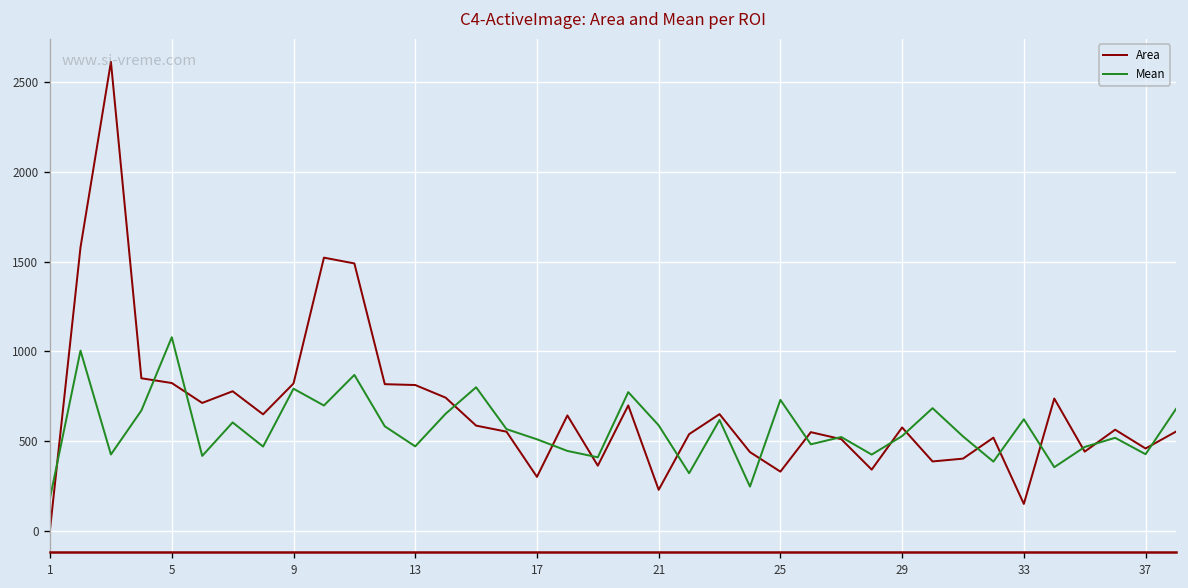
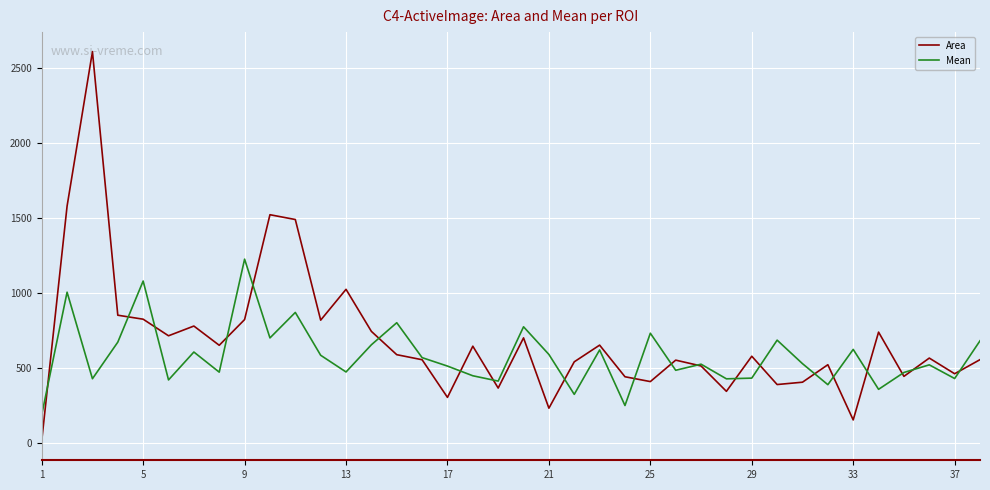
  {
    "Area": {
      "1": 10,
      "5": 820,
      "9": 820,
-     "13": 810,
+     "13": 1020,
      "17": 300,
      "21": 230,
-     "25": 330,
+     "25": 410,
      "29": 580,
      "33": 150,
      "37": 460
    },
    "Mean": {
      "1": 190,
      "5": 1080,
-     "9": 790,
+     "9": 1230,
      "13": 470,
      "17": 510,
      "21": 590,
      "25": 730,
-     "29": 530,
+     "29": 430,
      "33": 620,
      "37": 430
    }
  }
